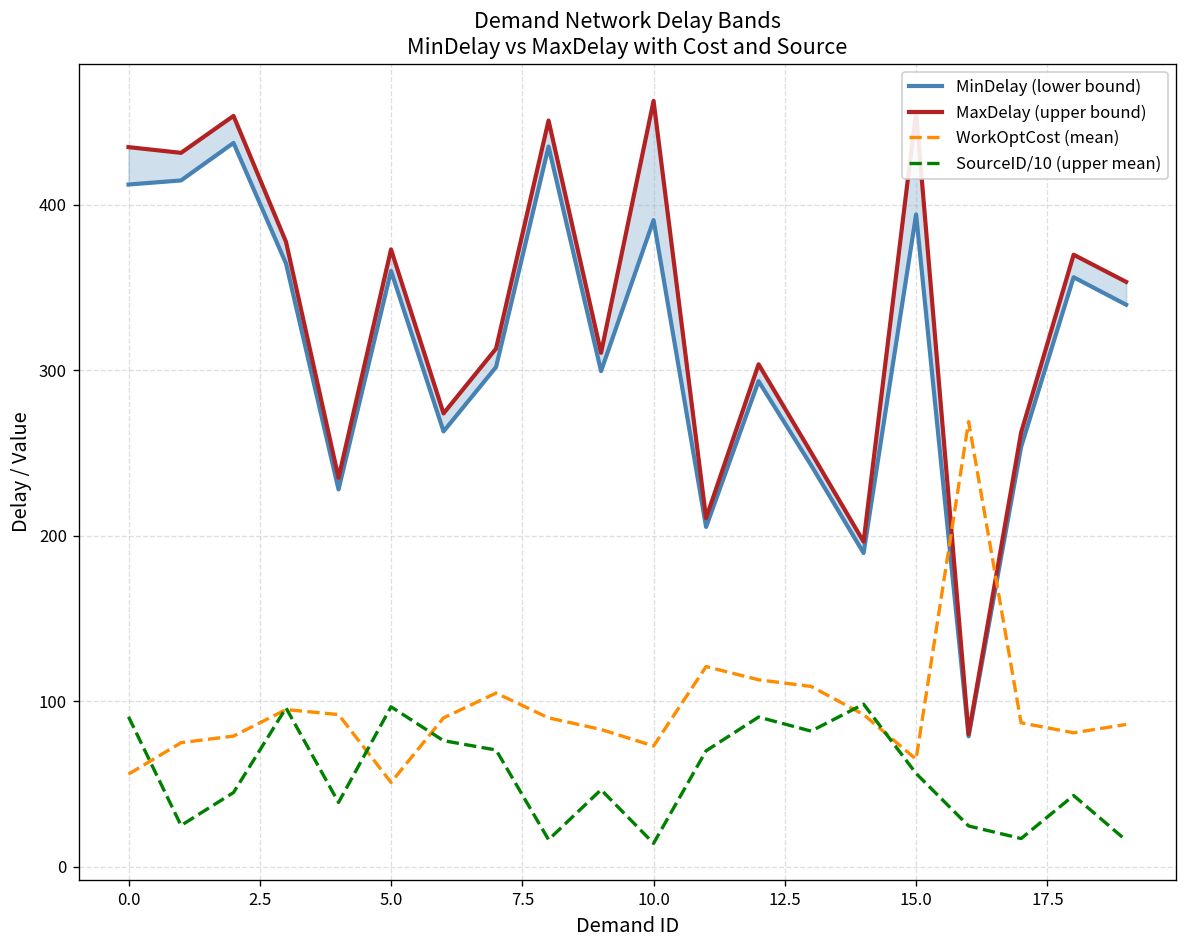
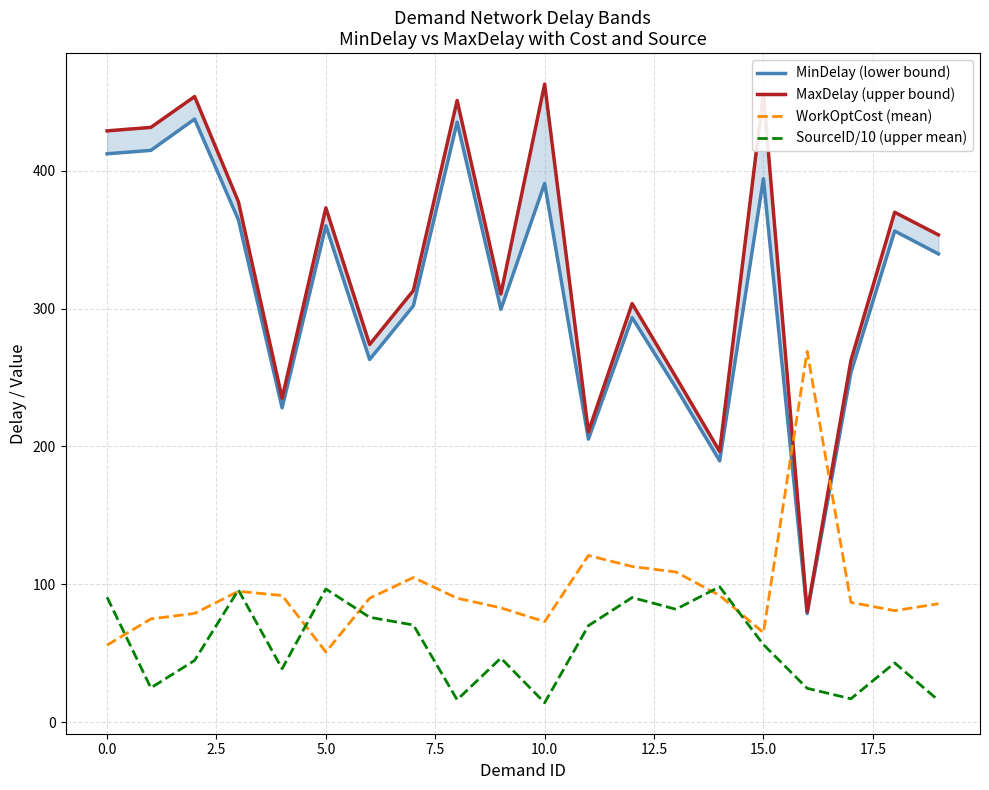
  {
    "MinDelay (lower bound)": {
      "0.0": 412,
      "5.0": 360,
      "10.0": 391,
      "15.0": 394
    },
    "MaxDelay (upper bound)": {
-     "0.0": 435,
+     "0.0": 429,
      "5.0": 373,
      "10.0": 463
    },
    "WorkOptCost (mean)": {
      "0.0": 56,
      "5.0": 51,
      "10.0": 73,
      "15.0": 65
    },
    "SourceID/10 (upper mean)": {
      "0.0": 91,
      "5.0": 97,
      "10.0": 14,
      "15.0": 56
    }
  }
